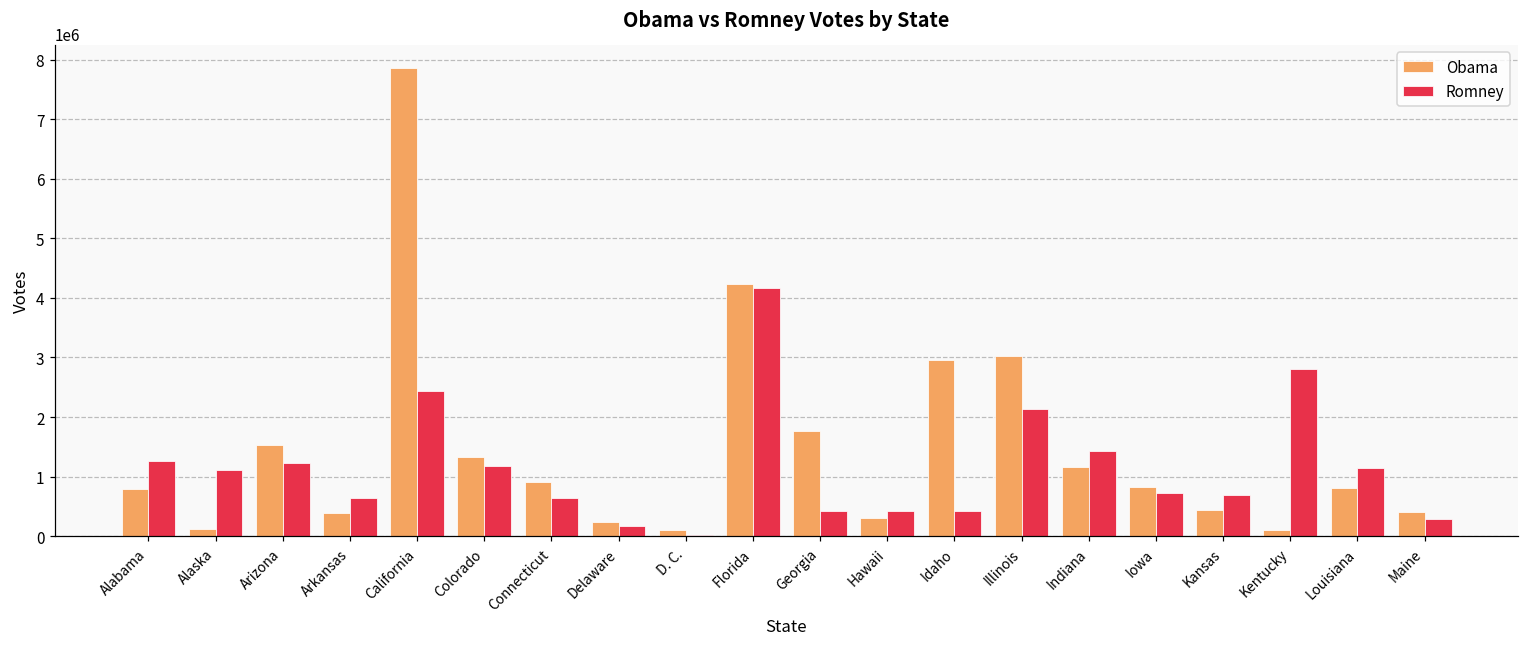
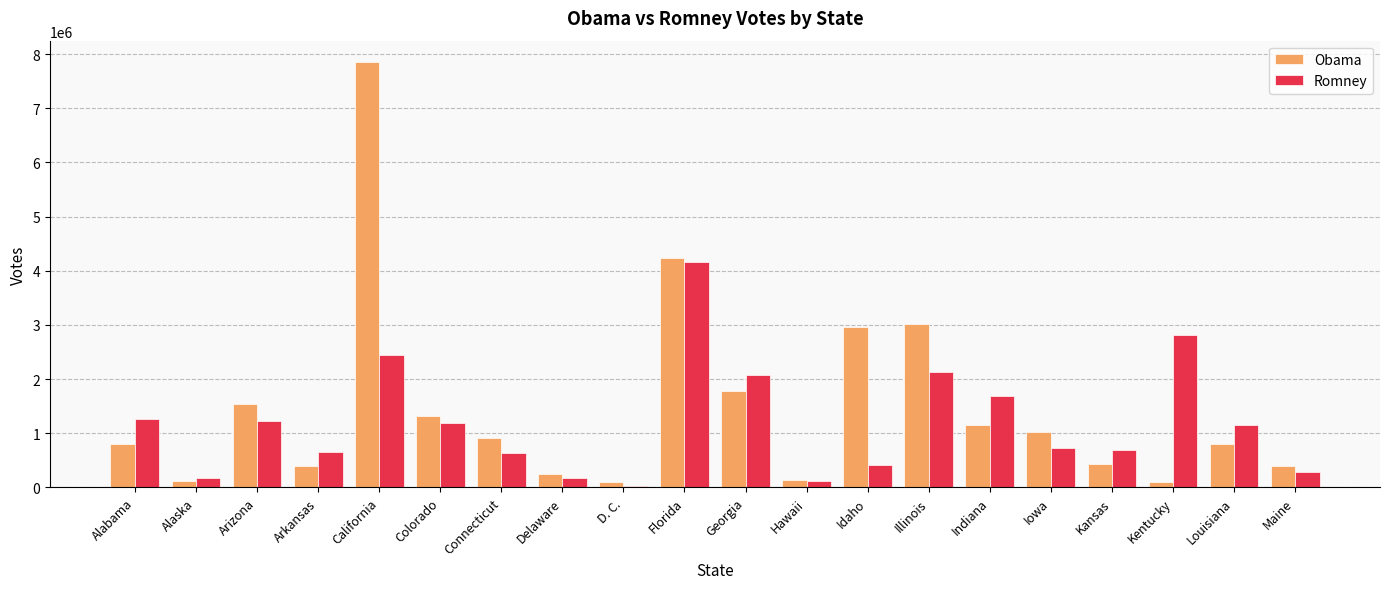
  {
    "Obama": {
      "Alabama": 800000,
      "Alaska": 100000,
      "Arizona": 1500000,
      "Arkansas": 400000,
      "California": 7900000,
      "Colorado": 1300000,
      "Connecticut": 900000,
      "Delaware": 200000,
      "D. C.": 100000,
      "Florida": 4200000,
      "Georgia": 1800000,
-     "Hawaii": 300000,
+     "Hawaii": 100000,
      "Idaho": 3000000,
      "Illinois": 3000000,
      "Indiana": 1200000,
-     "Iowa": 800000,
+     "Iowa": 1000000,
      "Kansas": 400000,
      "Kentucky": 100000,
      "Louisiana": 800000,
      "Maine": 400000
    },
    "Romney": {
      "Alabama": 1300000,
-     "Alaska": 1100000,
+     "Alaska": 200000,
      "Arizona": 1200000,
      "Arkansas": 600000,
      "California": 2400000,
      "Colorado": 1200000,
      "Connecticut": 600000,
      "Delaware": 200000,
      "Florida": 4200000,
-     "Georgia": 400000,
-     "Hawaii": 400000,
+     "Georgia": 2100000,
+     "Hawaii": 100000,
      "Idaho": 400000,
      "Illinois": 2100000,
-     "Indiana": 1400000,
+     "Indiana": 1700000,
      "Iowa": 700000,
      "Kansas": 700000,
      "Kentucky": 2800000,
      "Louisiana": 1200000,
      "Maine": 300000
    }
  }
